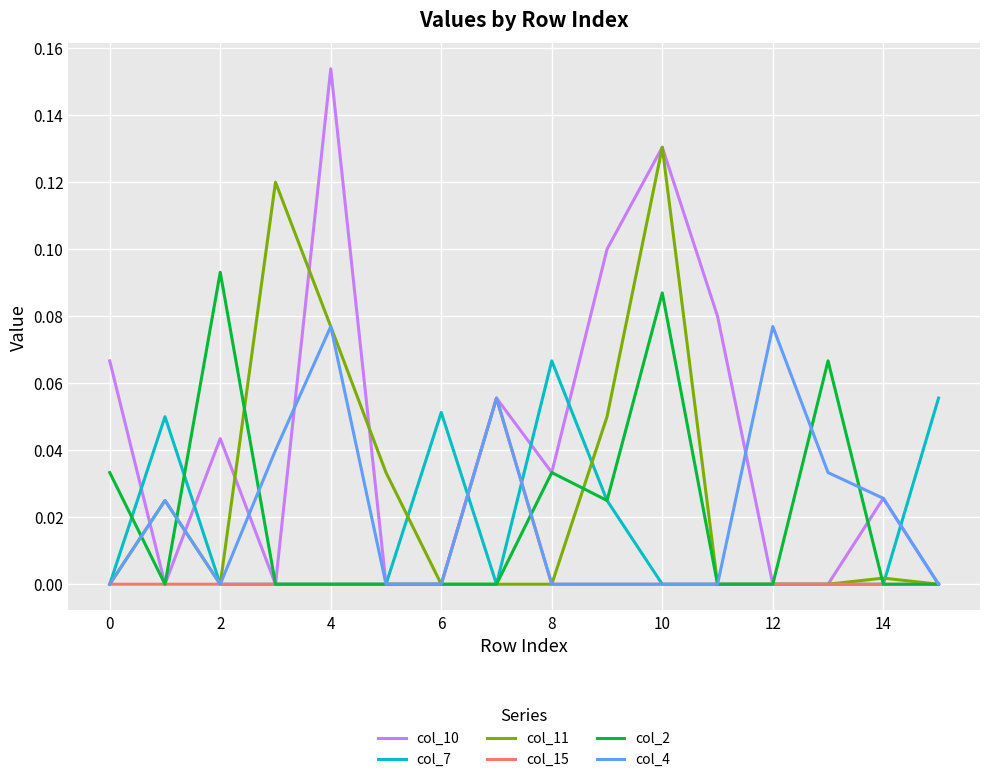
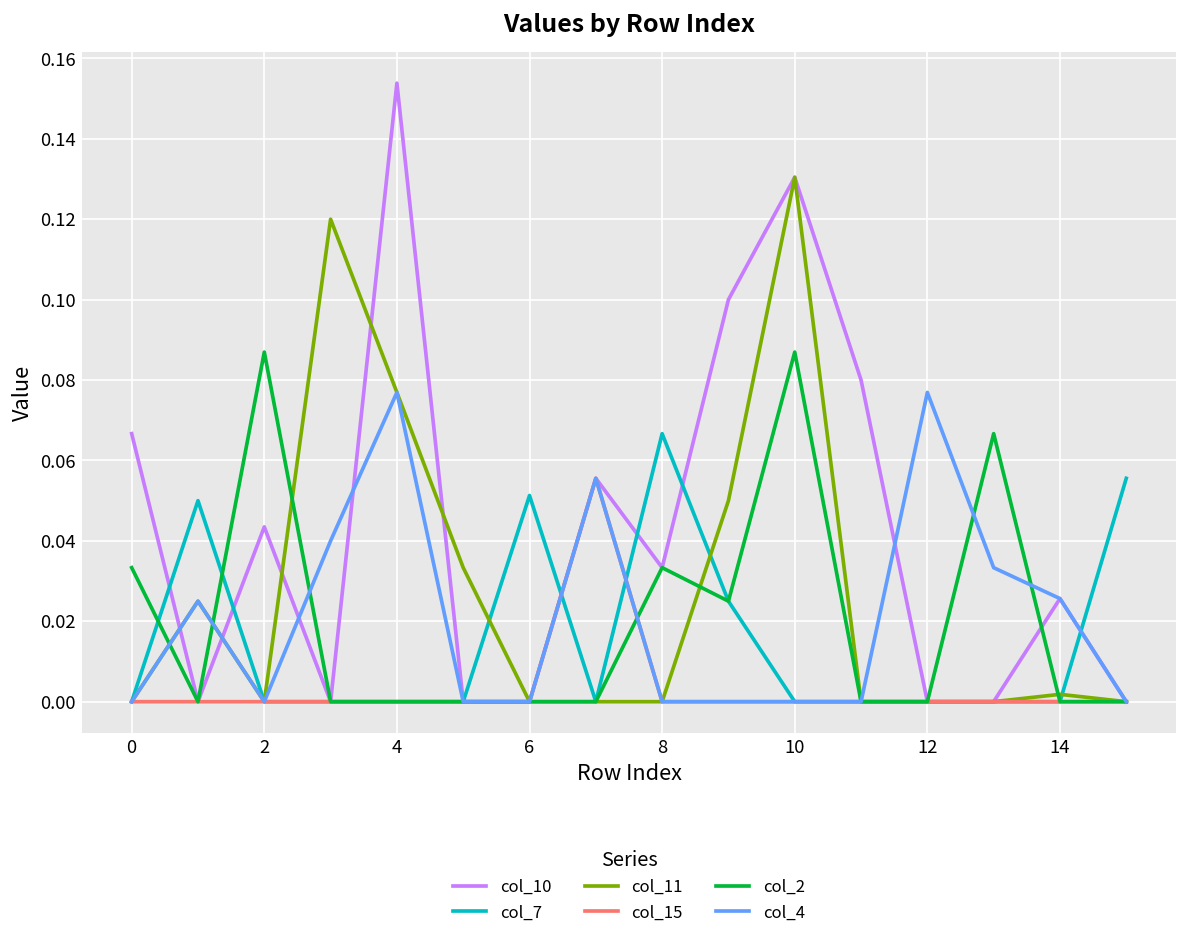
  {
    "col_10": {
      "0": 0.067,
      "2": 0.043,
      "4": 0.154
    },
    "col_7": {
      "6": 0.051,
      "8": 0.067
    },
    "col_11": {
      "14": 0.002
    },
    "col_2": {
      "0": 0.033,
-     "2": 0.093,
+     "2": 0.087,
      "10": 0.087
    },
    "col_4": {
      "12": 0.077
    }
  }
